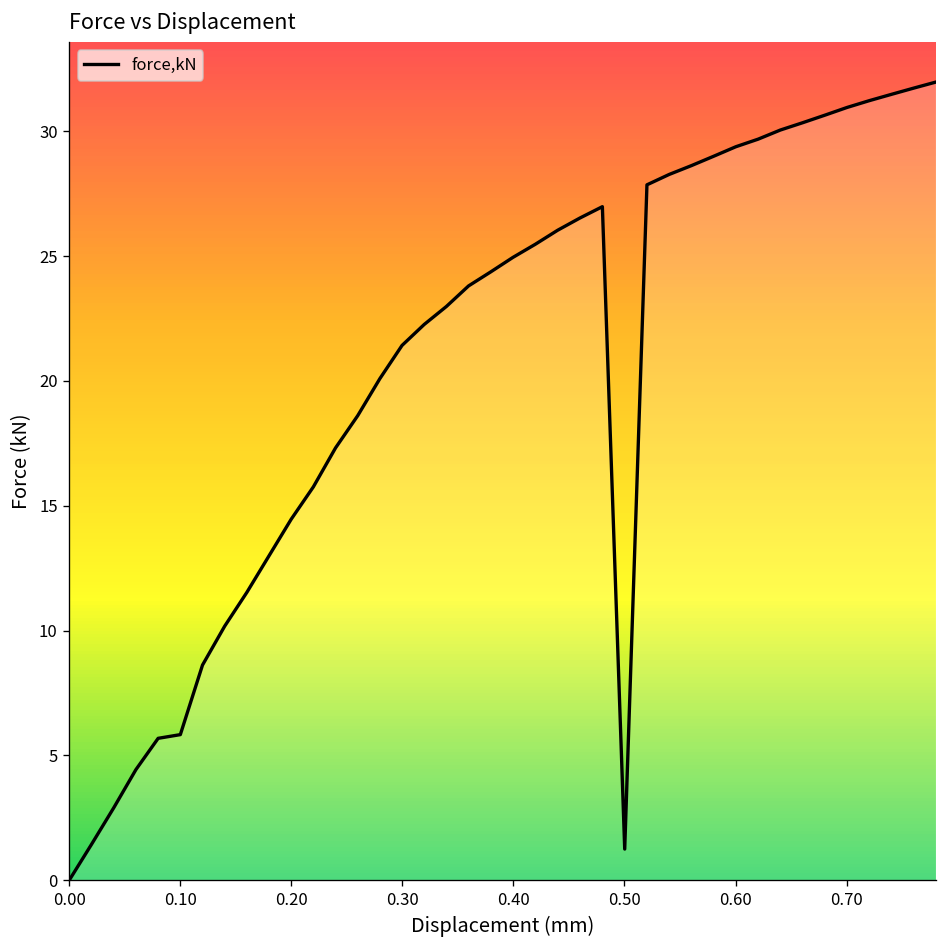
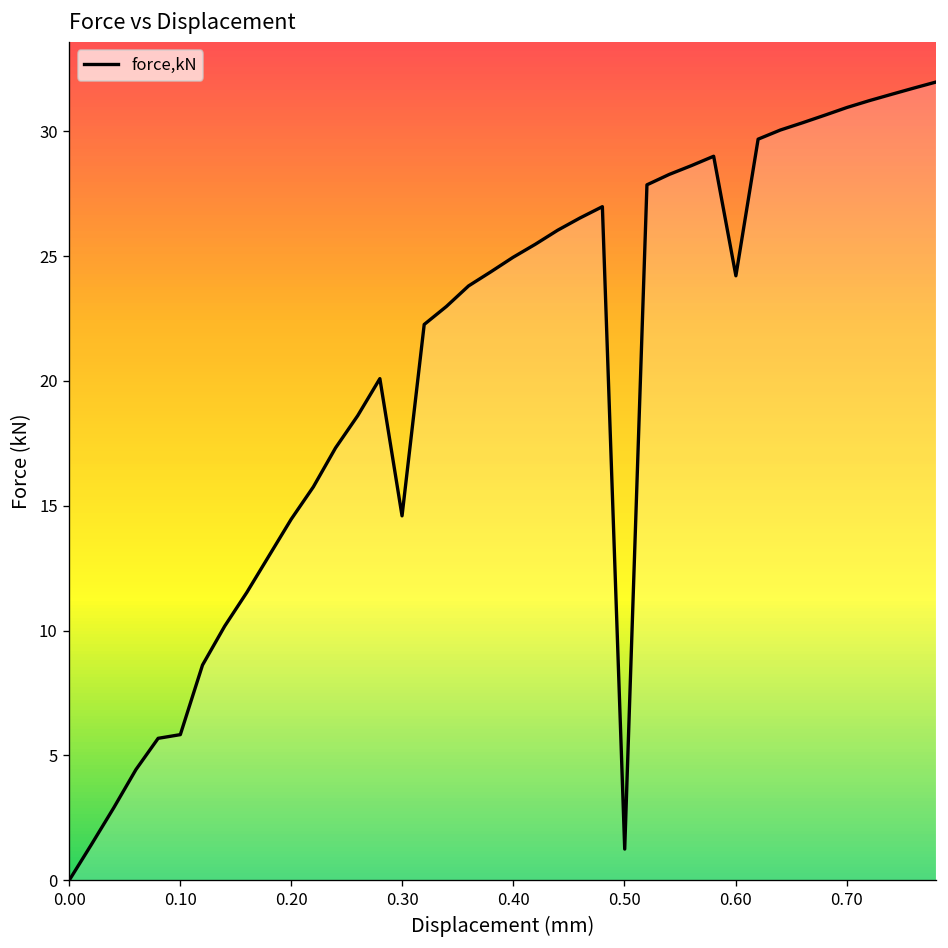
  {
    "0.00": 0.0,
    "0.10": 5.8,
    "0.20": 14.5,
-   "0.30": 21.4,
+   "0.30": 14.6,
    "0.50": 1.2,
-   "0.60": 29.4
+   "0.60": 24.2
  }
